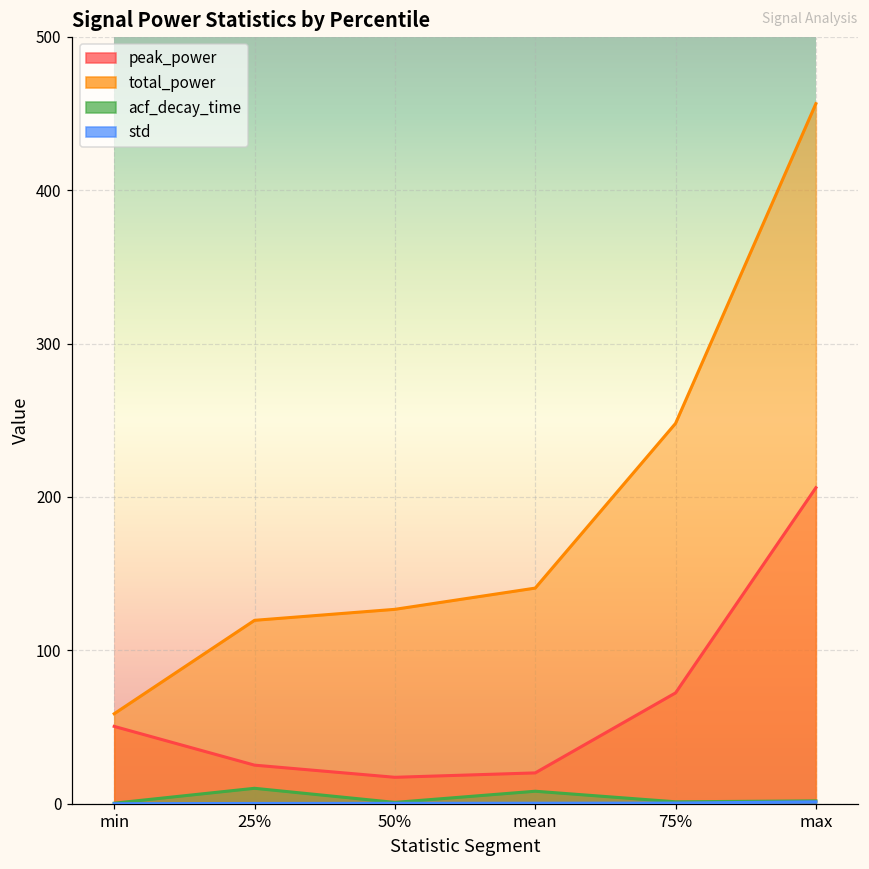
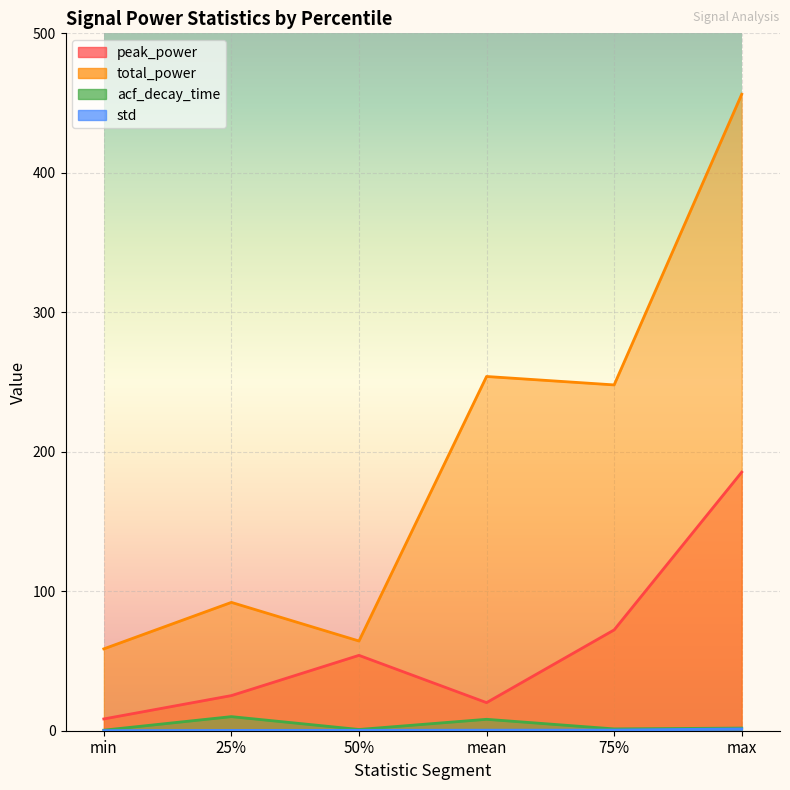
  {
    "peak_power": {
-     "min": 50,
+     "min": 8,
      "25%": 25,
-     "50%": 17,
+     "50%": 54,
      "mean": 20,
      "75%": 72,
-     "max": 206
+     "max": 185
    },
    "total_power": {
      "min": 59,
-     "25%": 120,
-     "50%": 127,
-     "mean": 141,
+     "25%": 92,
+     "50%": 64,
+     "mean": 254,
      "75%": 248,
      "max": 456
    },
    "acf_decay_time": {
      "25%": 10,
      "mean": 8
    },
    "std": {
      "25%": 0,
      "mean": 0
    }
  }
